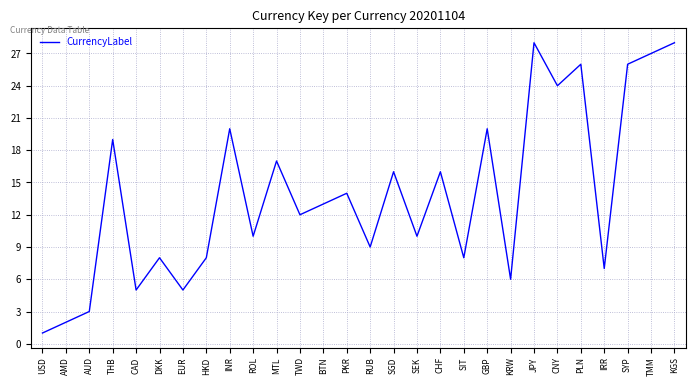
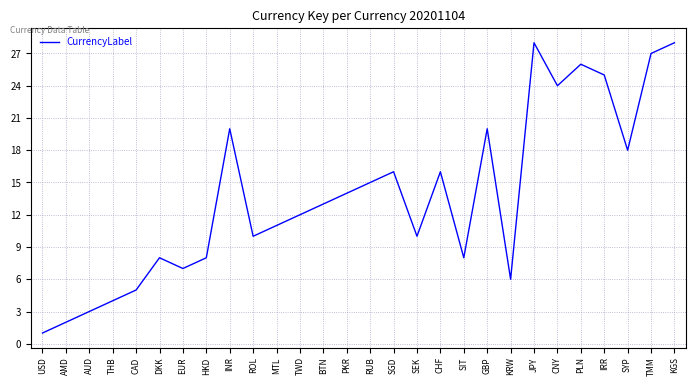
  {
    "USD": 1,
    "AMD": 2,
    "AUD": 3,
-   "THB": 19,
+   "THB": 4,
    "CAD": 5,
    "DKK": 8,
-   "EUR": 5,
+   "EUR": 7,
    "HKD": 8,
    "INR": 20,
    "ROL": 10,
-   "MTL": 17,
+   "MTL": 11,
    "TWD": 12,
    "BTN": 13,
    "PKR": 14,
-   "RUB": 9,
+   "RUB": 15,
    "SGD": 16,
    "SEK": 10,
    "CHF": 16,
    "SIT": 8,
    "GBP": 20,
    "KRW": 6,
    "JPY": 28,
    "CNY": 24,
    "PLN": 26,
-   "IRR": 7,
-   "SYP": 26,
+   "IRR": 25,
+   "SYP": 18,
    "TMM": 27,
    "KGS": 28
  }
